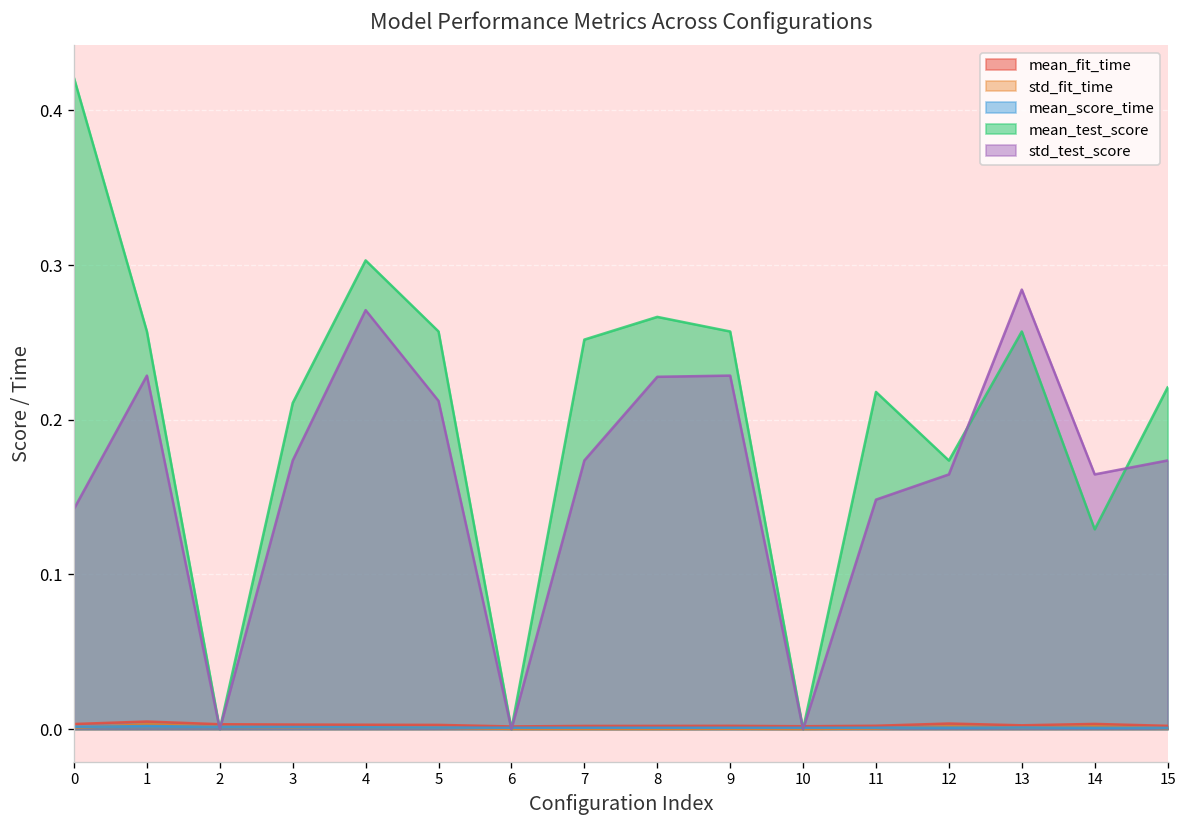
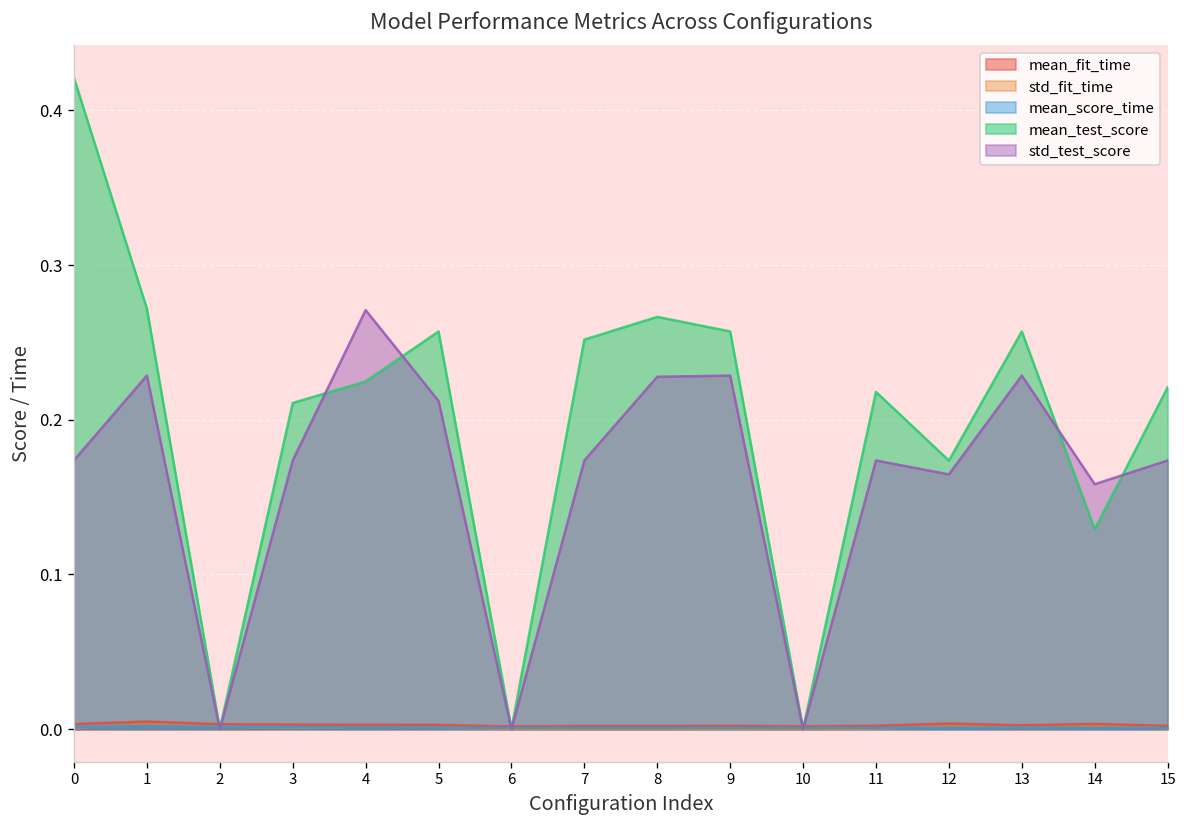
  {
    "mean_test_score": {
      "0": 0.421,
-     "1": 0.257,
+     "1": 0.272,
      "3": 0.211,
-     "4": 0.303,
+     "4": 0.225,
      "5": 0.257,
      "7": 0.252,
      "8": 0.267,
      "9": 0.257,
      "11": 0.218,
      "12": 0.174,
      "13": 0.257,
      "14": 0.129,
      "15": 0.221
    },
    "std_test_score": {
-     "0": 0.142,
+     "0": 0.174,
      "1": 0.229,
      "3": 0.174,
      "4": 0.271,
      "5": 0.212,
      "7": 0.174,
      "8": 0.228,
      "9": 0.229,
-     "11": 0.148,
+     "11": 0.174,
      "12": 0.165,
-     "13": 0.284,
-     "14": 0.165,
+     "13": 0.229,
+     "14": 0.158,
      "15": 0.174
    }
  }
